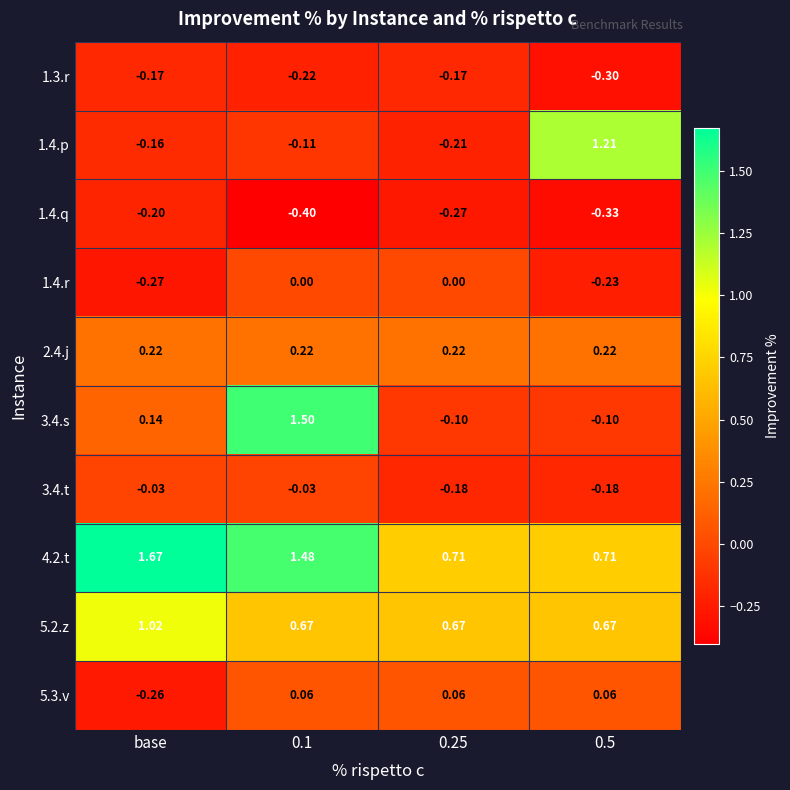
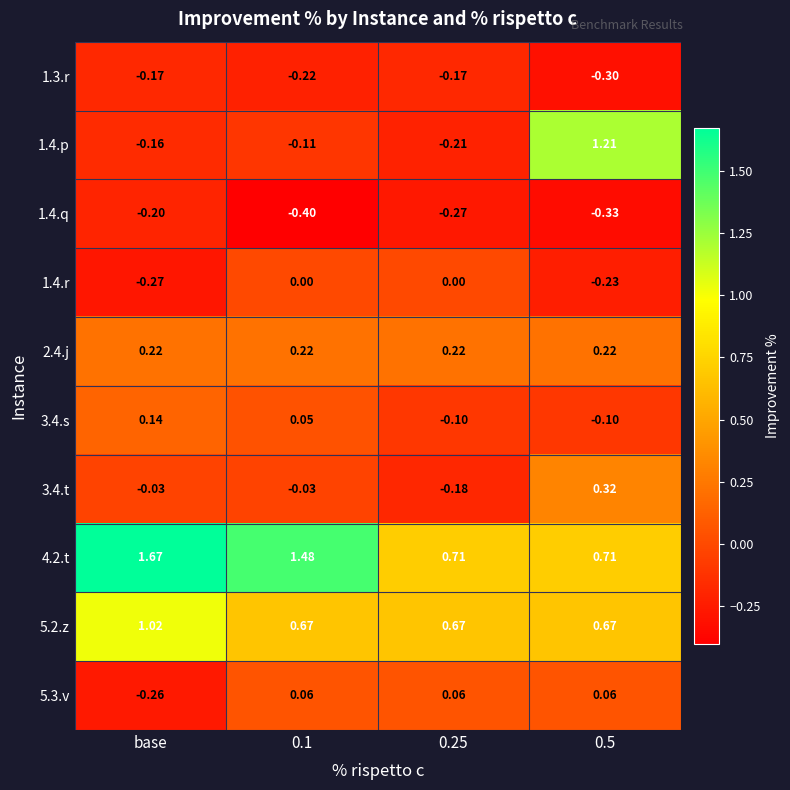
  {
    "1.3.r": {
      "base": -0.17,
      "0.1": -0.22,
      "0.25": -0.17,
      "0.5": -0.30
    },
    "1.4.p": {
      "base": -0.16,
      "0.1": -0.11,
      "0.25": -0.21,
      "0.5": 1.21
    },
    "1.4.q": {
      "base": -0.20,
      "0.1": -0.40,
      "0.25": -0.27,
      "0.5": -0.33
    },
    "1.4.r": {
      "base": -0.27,
      "0.1": 0.00,
      "0.25": 0.00,
      "0.5": -0.23
    },
    "2.4.j": {
      "base": 0.22,
      "0.1": 0.22,
      "0.25": 0.22,
      "0.5": 0.22
    },
    "3.4.s": {
      "base": 0.14,
-     "0.1": 1.50,
+     "0.1": 0.05,
      "0.25": -0.10,
      "0.5": -0.10
    },
    "3.4.t": {
      "base": -0.03,
      "0.1": -0.03,
      "0.25": -0.18,
-     "0.5": -0.18
+     "0.5": 0.32
    },
    "4.2.t": {
      "base": 1.67,
      "0.1": 1.48,
      "0.25": 0.71,
      "0.5": 0.71
    },
    "5.2.z": {
      "base": 1.02,
      "0.1": 0.67,
      "0.25": 0.67,
      "0.5": 0.67
    },
    "5.3.v": {
      "base": -0.26,
      "0.1": 0.06,
      "0.25": 0.06,
      "0.5": 0.06
    }
  }
